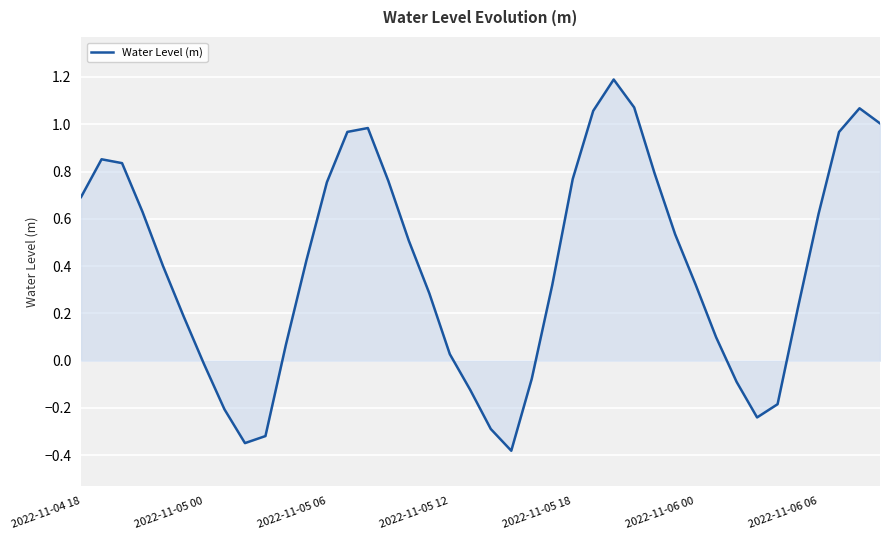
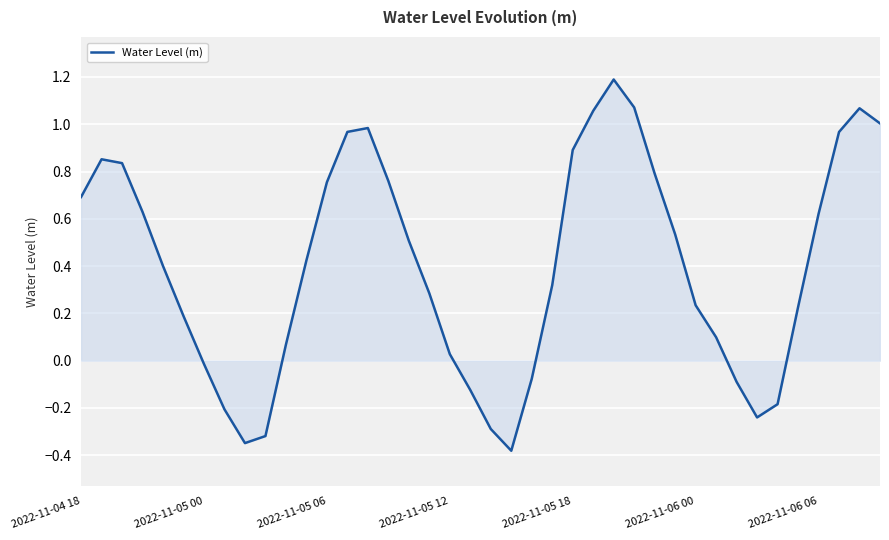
  {
    "Water Level (m)": {
      "2022-11-05 00": -0.01,
-     "2022-11-05 18": 0.77,
-     "2022-11-06 00": 0.32
+     "2022-11-05 18": 0.89,
+     "2022-11-06 00": 0.23
    }
  }
